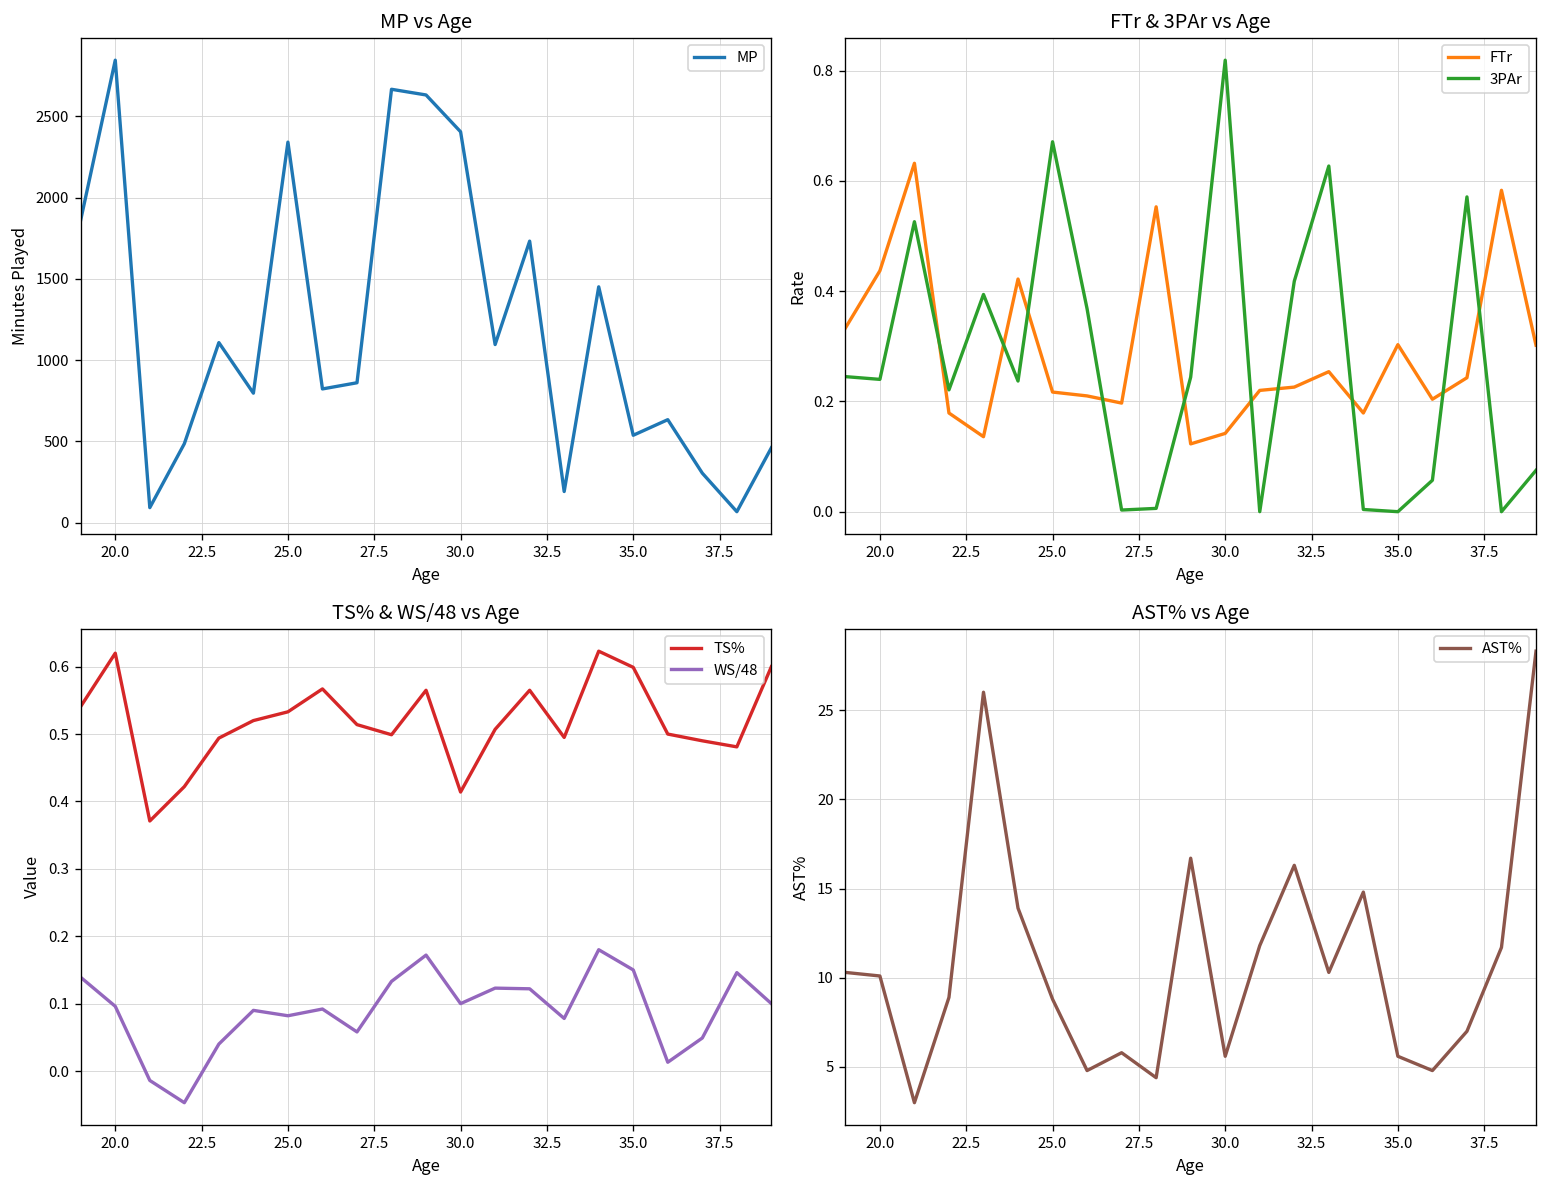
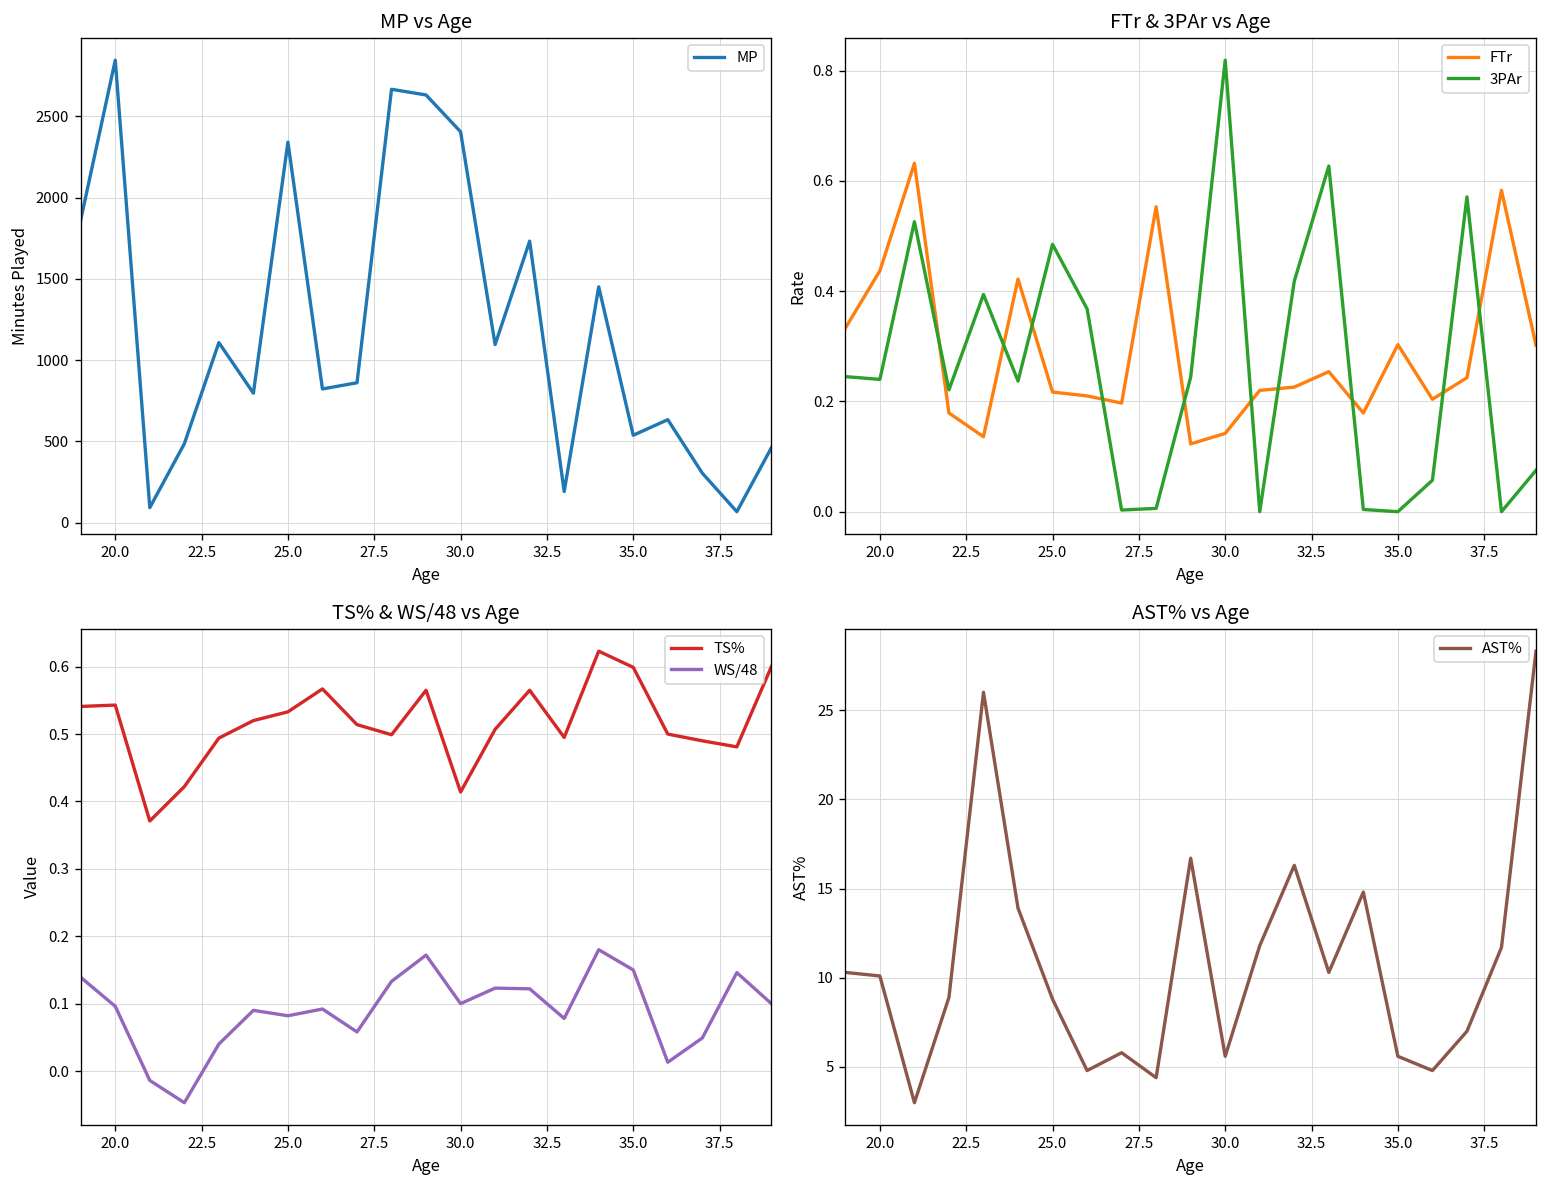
  {
    "MP vs Age": {
      "20.0": 2850,
      "25.0": 2340,
      "30.0": 2400,
      "35.0": 540
    },
    "FTr & 3PAr vs Age": {
      "FTr": {
        "20.0": 0.44,
        "25.0": 0.22,
        "30.0": 0.14,
        "35.0": 0.30
      },
      "3PAr": {
        "20.0": 0.24,
-       "25.0": 0.67,
+       "25.0": 0.49,
        "30.0": 0.82,
        "35.0": 0.00
      }
    },
    "TS% & WS/48 vs Age": {
      "TS%": {
-       "20.0": 0.62,
+       "20.0": 0.54,
        "25.0": 0.53,
        "30.0": 0.41,
        "35.0": 0.60
      },
      "WS/48": {
        "20.0": 0.10,
        "25.0": 0.08,
        "30.0": 0.10,
        "35.0": 0.15
      }
    },
    "AST% vs Age": {
      "20.0": 10.1,
      "25.0": 8.8,
      "30.0": 5.6,
      "35.0": 5.6
    }
  }
